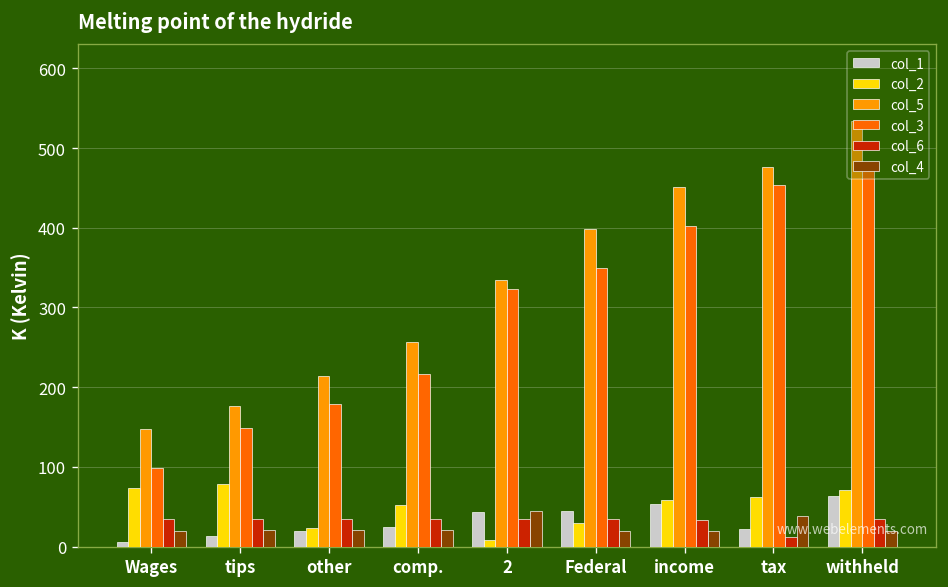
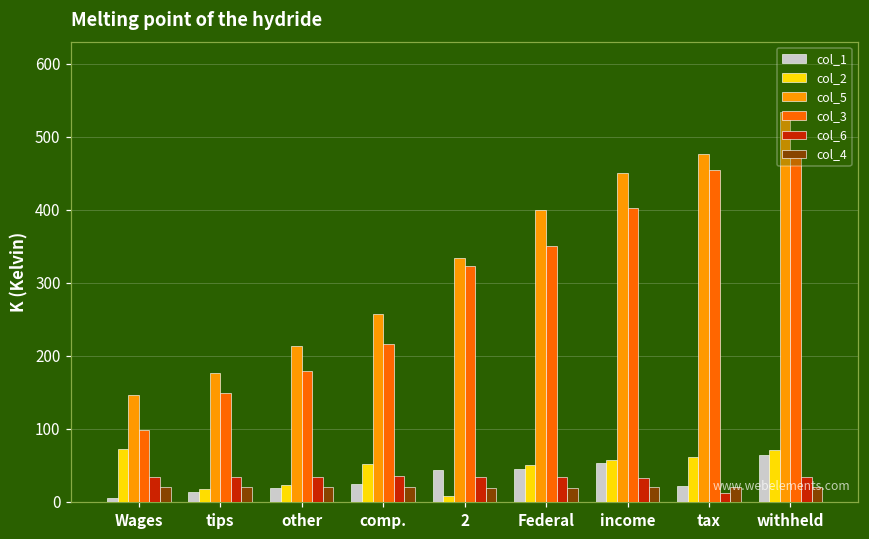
  {
    "col_1": {
      "Wages": 10,
      "tips": 10,
      "other": 20,
      "comp.": 30,
      "2": 40,
      "Federal": 50,
      "income": 50,
      "tax": 20,
      "withheld": 60
    },
    "col_2": {
      "Wages": 70,
-     "tips": 80,
+     "tips": 20,
      "other": 20,
      "comp.": 50,
      "2": 10,
-     "Federal": 30,
+     "Federal": 50,
      "income": 60,
      "tax": 60,
      "withheld": 70
    },
    "col_6": {
      "Wages": 30,
      "tips": 30,
      "other": 30,
      "comp.": 40,
      "2": 30,
      "Federal": 30,
      "income": 30,
      "tax": 10,
      "withheld": 30
    },
    "col_4": {
      "Wages": 20,
      "tips": 20,
      "other": 20,
      "comp.": 20,
-     "2": 50,
+     "2": 20,
      "Federal": 20,
      "income": 20,
-     "tax": 40,
+     "tax": 20,
      "withheld": 20
    }
  }
